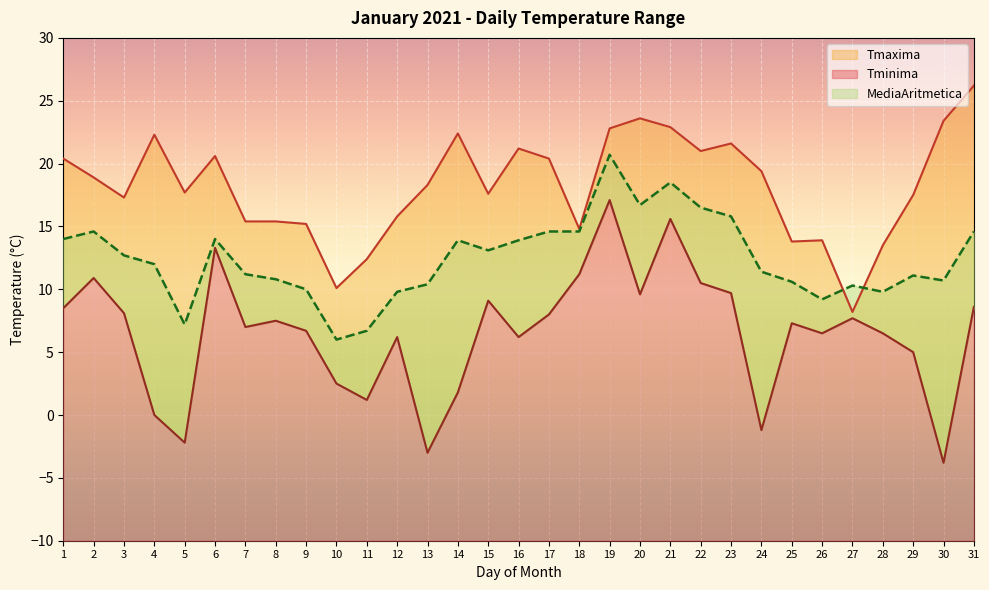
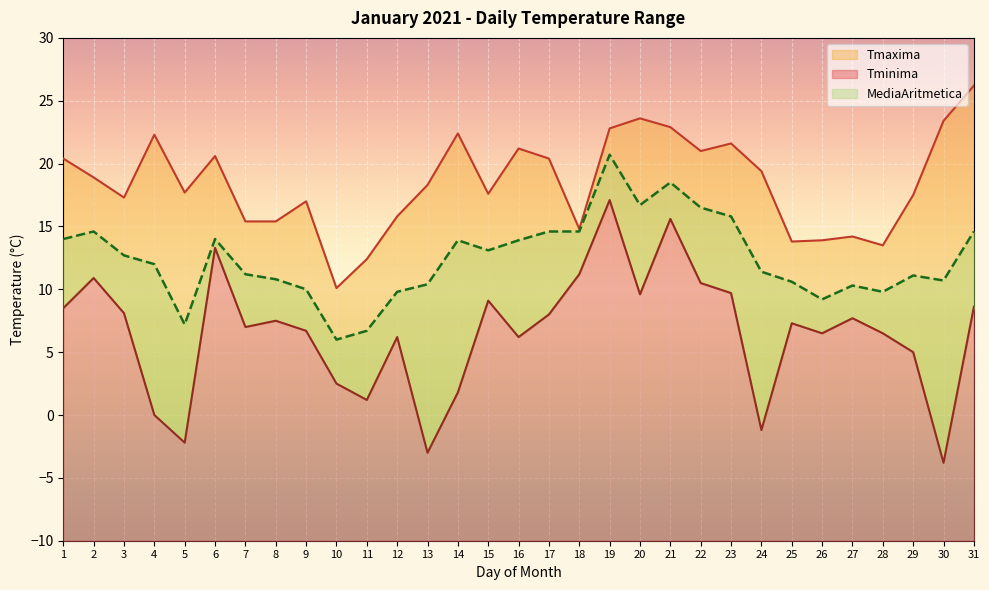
  {
    "Tmaxima": {
      "1": 20.4,
      "2": 18.9,
      "3": 17.3,
      "4": 22.3,
      "5": 17.7,
      "6": 20.6,
      "7": 15.4,
      "8": 15.4,
-     "9": 15.2,
+     "9": 17.0,
      "10": 10.1,
      "11": 12.4,
      "12": 15.8,
      "13": 18.3,
      "14": 22.4,
      "15": 17.6,
      "16": 21.2,
      "17": 20.4,
      "19": 22.8,
      "20": 23.6,
      "21": 22.9,
      "22": 21.0,
      "23": 21.6,
      "24": 19.4,
      "25": 13.8,
      "26": 13.9,
-     "27": 8.2,
+     "27": 14.2,
      "28": 13.5,
      "29": 17.5,
      "30": 23.4,
      "31": 26.2
    },
    "Tminima": {
      "1": 8.5,
      "2": 10.9,
      "3": 8.1,
      "4": 0.0,
      "5": -2.2,
      "6": 13.3,
      "7": 7.0,
      "8": 7.5,
      "9": 6.7,
      "10": 2.5,
      "11": 1.2,
      "12": 6.2,
      "13": -3.0,
      "14": 1.8,
      "15": 9.1,
      "16": 6.2,
      "17": 8.0,
      "18": 11.2,
      "19": 17.1,
      "20": 9.6,
      "21": 15.6,
      "22": 10.5,
      "23": 9.7,
      "24": -1.2,
      "25": 7.3,
      "26": 6.5,
      "27": 7.7,
      "28": 6.5,
      "29": 5.0,
      "30": -3.8,
      "31": 8.6
    },
    "MediaAritmetica": {
      "1": 14.0,
      "2": 14.6,
      "3": 12.7,
      "4": 12.0,
      "5": 7.2,
      "6": 14.0,
      "7": 11.2,
      "8": 10.8,
      "9": 10.0,
      "10": 6.0,
      "11": 6.7,
      "12": 9.8,
      "13": 10.4,
      "14": 13.9,
      "15": 13.1,
      "16": 13.9,
      "17": 14.6,
      "19": 20.7,
      "20": 16.7,
      "21": 18.5,
      "22": 16.5,
      "23": 15.8,
      "24": 11.4,
      "25": 10.6,
      "26": 9.2,
      "27": 10.3,
      "28": 9.8,
      "29": 11.1,
      "30": 10.7,
      "31": 14.6
    }
  }
